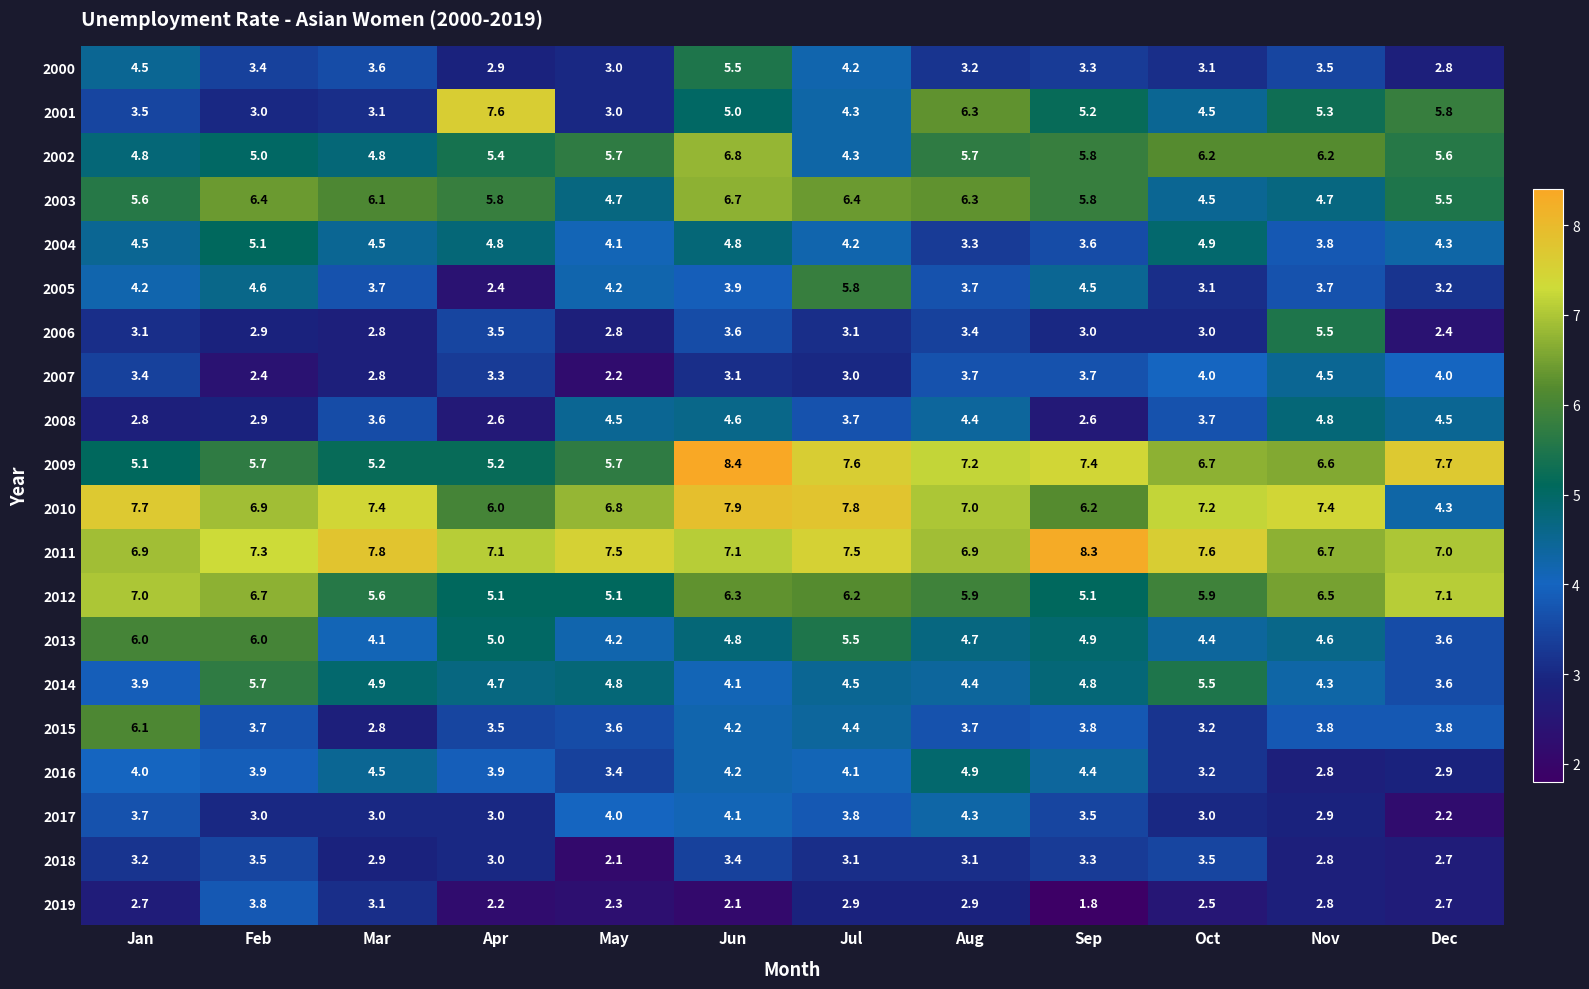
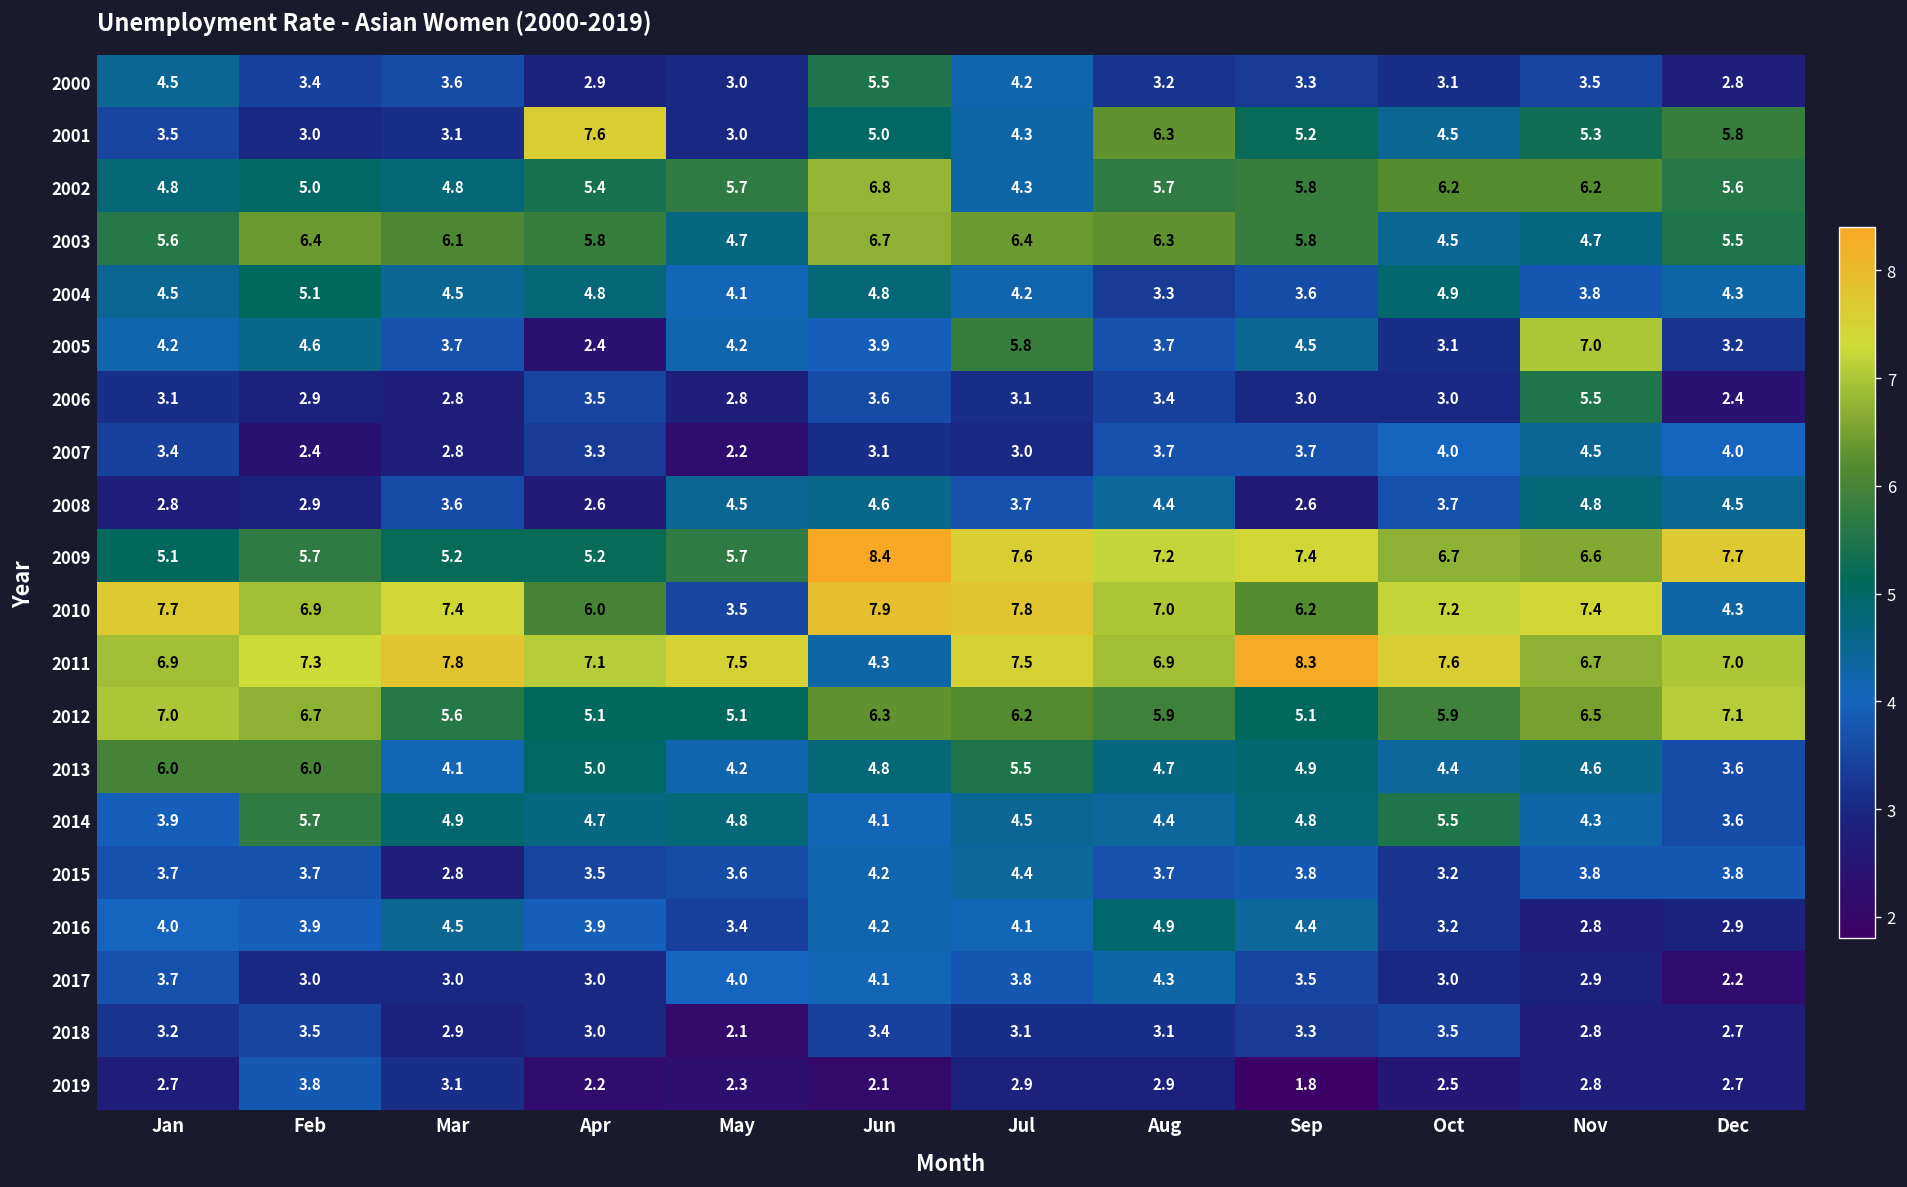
  {
    "2005": {
      "Jan": 4.2,
      "Feb": 4.6,
      "Mar": 3.7,
      "Apr": 2.4,
      "May": 4.2,
      "Jun": 3.9,
      "Jul": 5.8,
      "Aug": 3.7,
      "Sep": 4.5,
      "Oct": 3.1,
-     "Nov": 3.7,
+     "Nov": 7.0,
      "Dec": 3.2
    },
    "2010": {
      "Jan": 7.7,
      "Feb": 6.9,
      "Mar": 7.4,
      "Apr": 6.0,
-     "May": 6.8,
+     "May": 3.5,
      "Jun": 7.9,
      "Jul": 7.8,
      "Aug": 7.0,
      "Sep": 6.2,
      "Oct": 7.2,
      "Nov": 7.4,
      "Dec": 4.3
    },
    "2011": {
      "Jan": 6.9,
      "Feb": 7.3,
      "Mar": 7.8,
      "Apr": 7.1,
      "May": 7.5,
-     "Jun": 7.1,
+     "Jun": 4.3,
      "Jul": 7.5,
      "Aug": 6.9,
      "Sep": 8.3,
      "Oct": 7.6,
      "Nov": 6.7,
      "Dec": 7.0
    },
    "2015": {
-     "Jan": 6.1,
+     "Jan": 3.7,
      "Feb": 3.7,
      "Mar": 2.8,
      "Apr": 3.5,
      "May": 3.6,
      "Jun": 4.2,
      "Jul": 4.4,
      "Aug": 3.7,
      "Sep": 3.8,
      "Oct": 3.2,
      "Nov": 3.8,
      "Dec": 3.8
    }
  }
